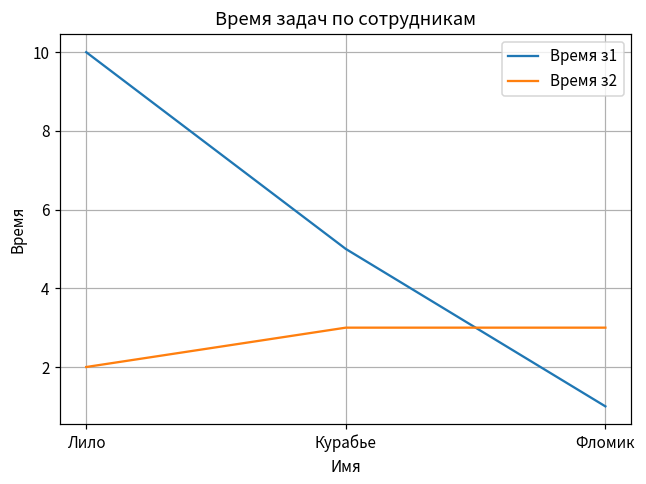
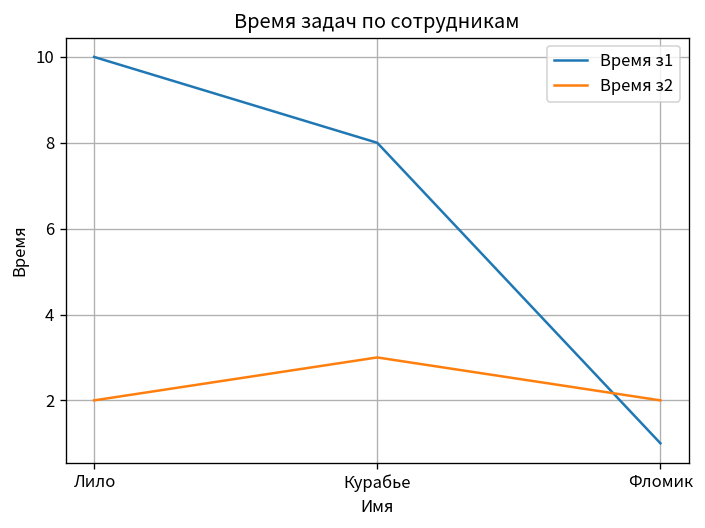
  {
    "Время з1": {
      "Лило": 10,
-     "Курабье": 5,
+     "Курабье": 8,
      "Фломик": 1
    },
    "Время з2": {
      "Лило": 2,
      "Курабье": 3,
-     "Фломик": 3
+     "Фломик": 2
    }
  }
